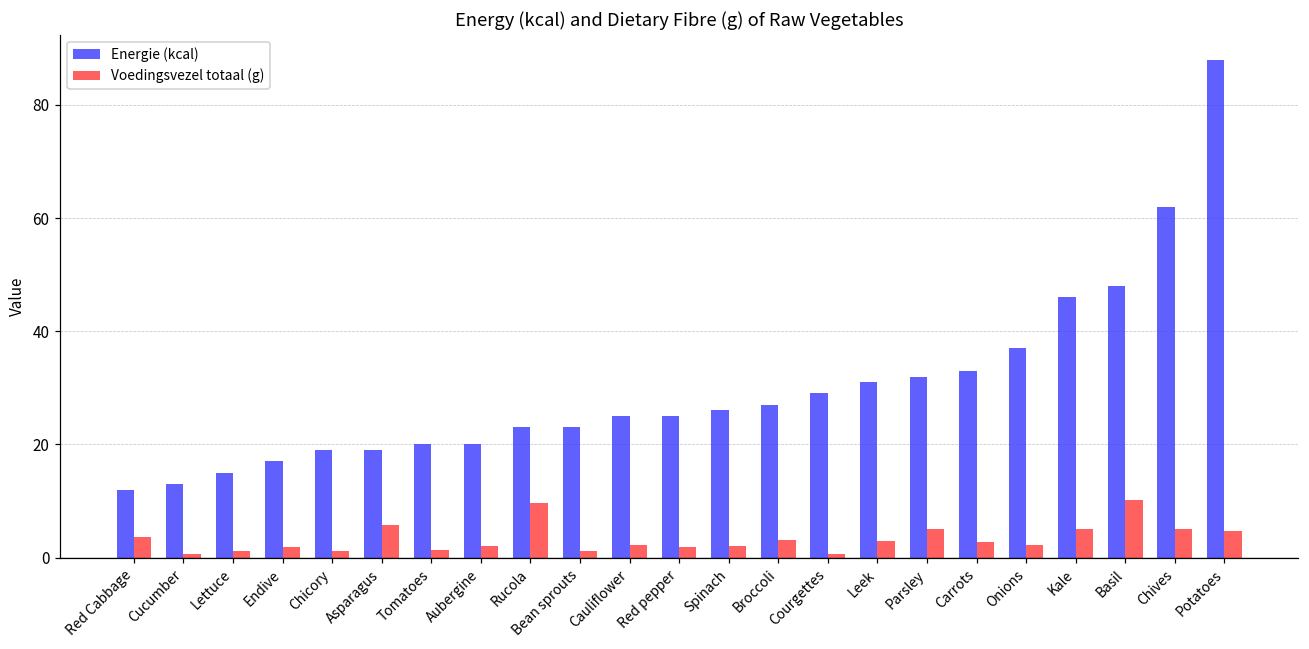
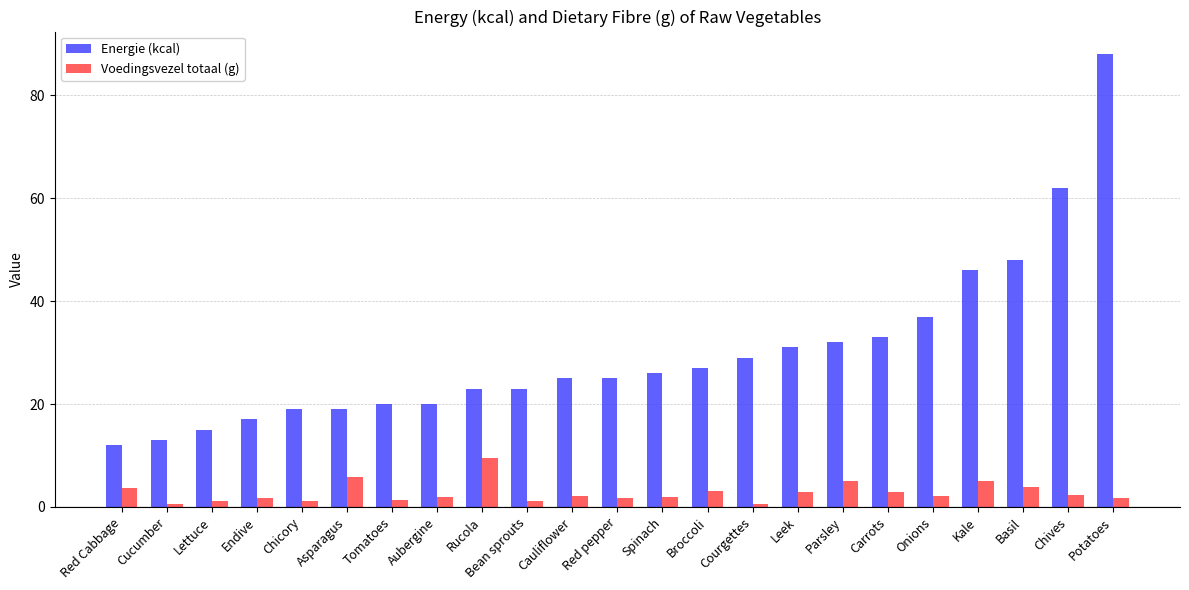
  {
    "Energie (kcal)": {
      "Red Cabbage": 12,
      "Cucumber": 13,
      "Lettuce": 15,
      "Endive": 17,
      "Chicory": 19,
      "Asparagus": 19,
      "Tomatoes": 20,
      "Aubergine": 20,
      "Rucola": 23,
      "Bean sprouts": 23,
      "Cauliflower": 25,
      "Red pepper": 25,
      "Spinach": 26,
      "Broccoli": 27,
      "Courgettes": 29,
      "Leek": 31,
      "Parsley": 32,
      "Carrots": 33,
      "Onions": 37,
      "Kale": 46,
      "Basil": 48,
      "Chives": 62,
      "Potatoes": 88
    },
    "Voedingsvezel totaal (g)": {
      "Red Cabbage": 4,
      "Cucumber": 1,
      "Lettuce": 1,
      "Endive": 2,
      "Chicory": 1,
      "Asparagus": 6,
      "Tomatoes": 1,
      "Aubergine": 2,
      "Rucola": 10,
      "Bean sprouts": 1,
      "Cauliflower": 2,
      "Red pepper": 2,
      "Spinach": 2,
      "Broccoli": 3,
      "Courgettes": 1,
      "Leek": 3,
      "Parsley": 5,
      "Carrots": 3,
      "Onions": 2,
      "Kale": 5,
-     "Basil": 10,
-     "Chives": 5,
-     "Potatoes": 5
+     "Basil": 4,
+     "Chives": 2,
+     "Potatoes": 2
    }
  }
